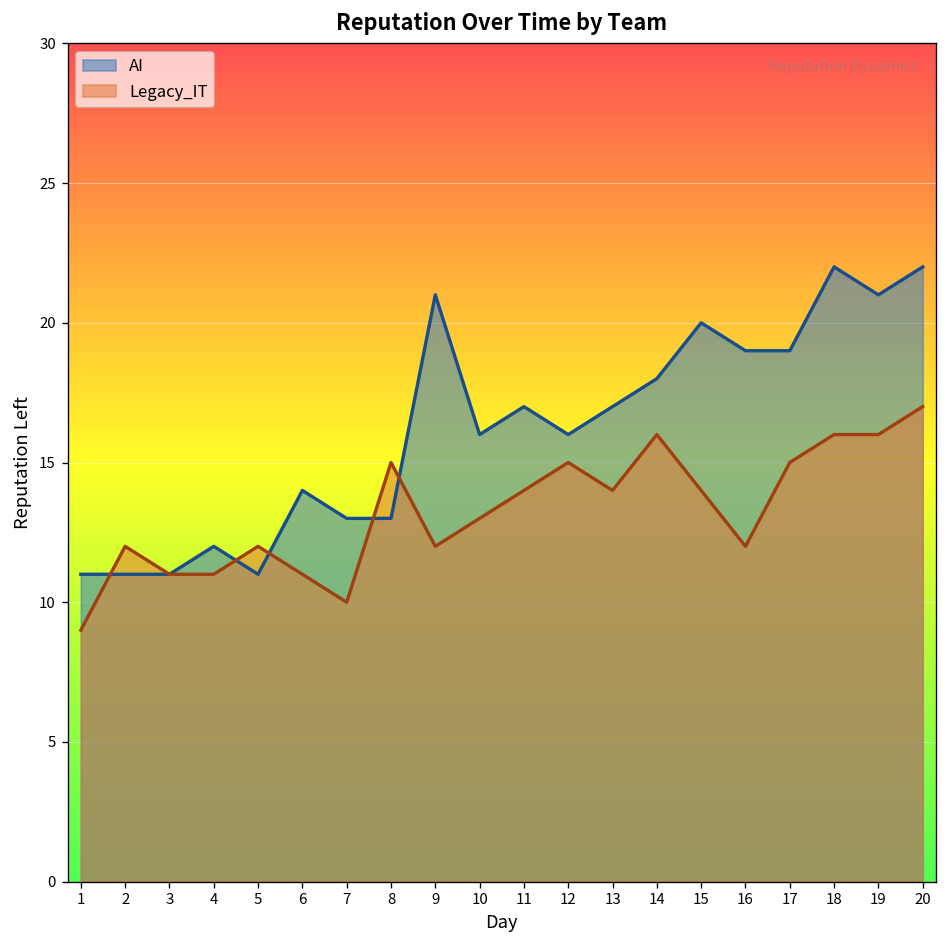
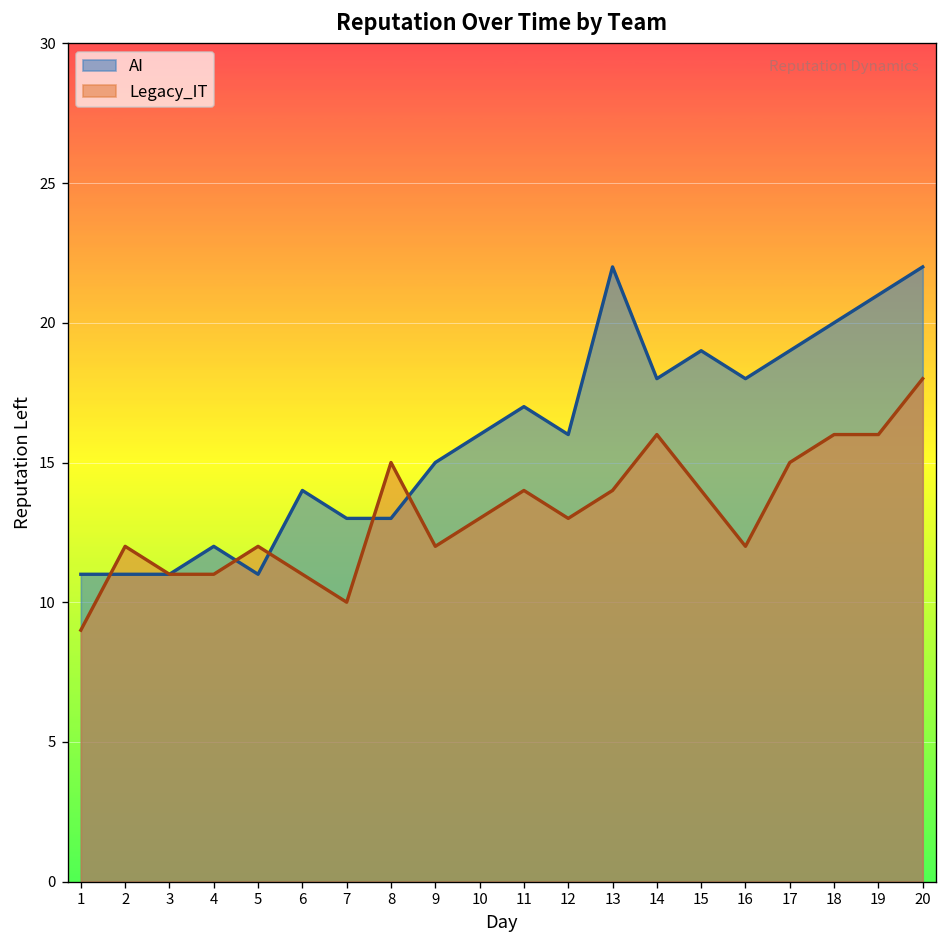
  {
    "AI": {
      "1": 11,
      "2": 11,
      "4": 12,
      "5": 11,
      "6": 14,
      "7": 13,
      "8": 13,
-     "9": 21,
+     "9": 15,
      "10": 16,
      "11": 17,
      "12": 16,
-     "13": 17,
+     "13": 22,
      "14": 18,
-     "15": 20,
-     "16": 19,
+     "15": 19,
+     "16": 18,
      "17": 19,
-     "18": 22,
+     "18": 20,
      "19": 21,
      "20": 22
    },
    "Legacy_IT": {
      "1": 9,
      "2": 12,
      "4": 11,
      "5": 12,
      "6": 11,
      "7": 10,
      "8": 15,
      "9": 12,
      "10": 13,
      "11": 14,
-     "12": 15,
+     "12": 13,
      "13": 14,
      "14": 16,
      "15": 14,
      "16": 12,
      "17": 15,
      "18": 16,
      "19": 16,
-     "20": 17
+     "20": 18
    }
  }
